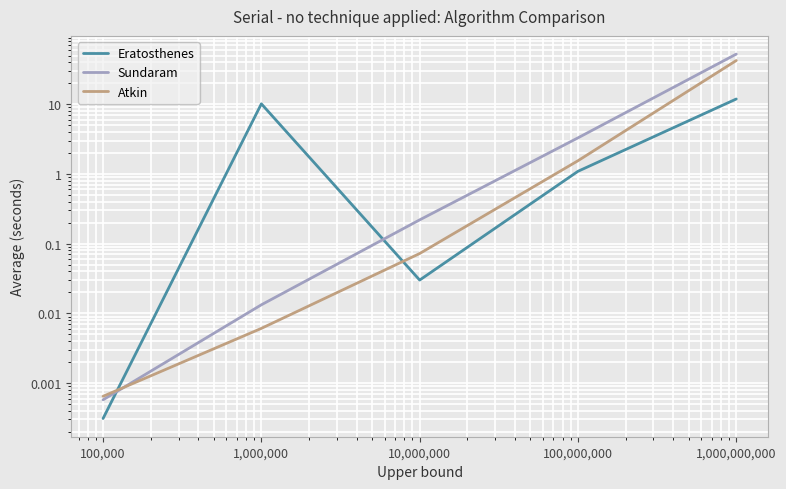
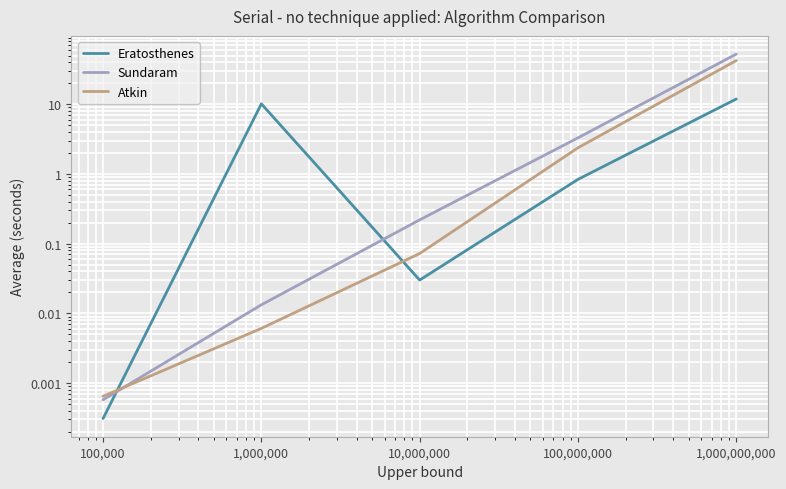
  {
    "Eratosthenes": {
      "100,000": 0.0003,
      "1,000,000": 10,
      "10,000,000": 0.030,
-     "100,000,000": 1.1,
+     "100,000,000": 0.8,
      "1,000,000,000": 12
    },
    "Sundaram": {
      "100,000": 0.0006,
      "1,000,000": 0.013,
      "10,000,000": 0.22,
      "100,000,000": 3,
      "1,000,000,000": 50
    },
    "Atkin": {
      "100,000": 0.0006,
      "1,000,000": 0.006,
      "10,000,000": 0.07,
-     "100,000,000": 1.5,
+     "100,000,000": 2.4,
      "1,000,000,000": 40
    }
  }
